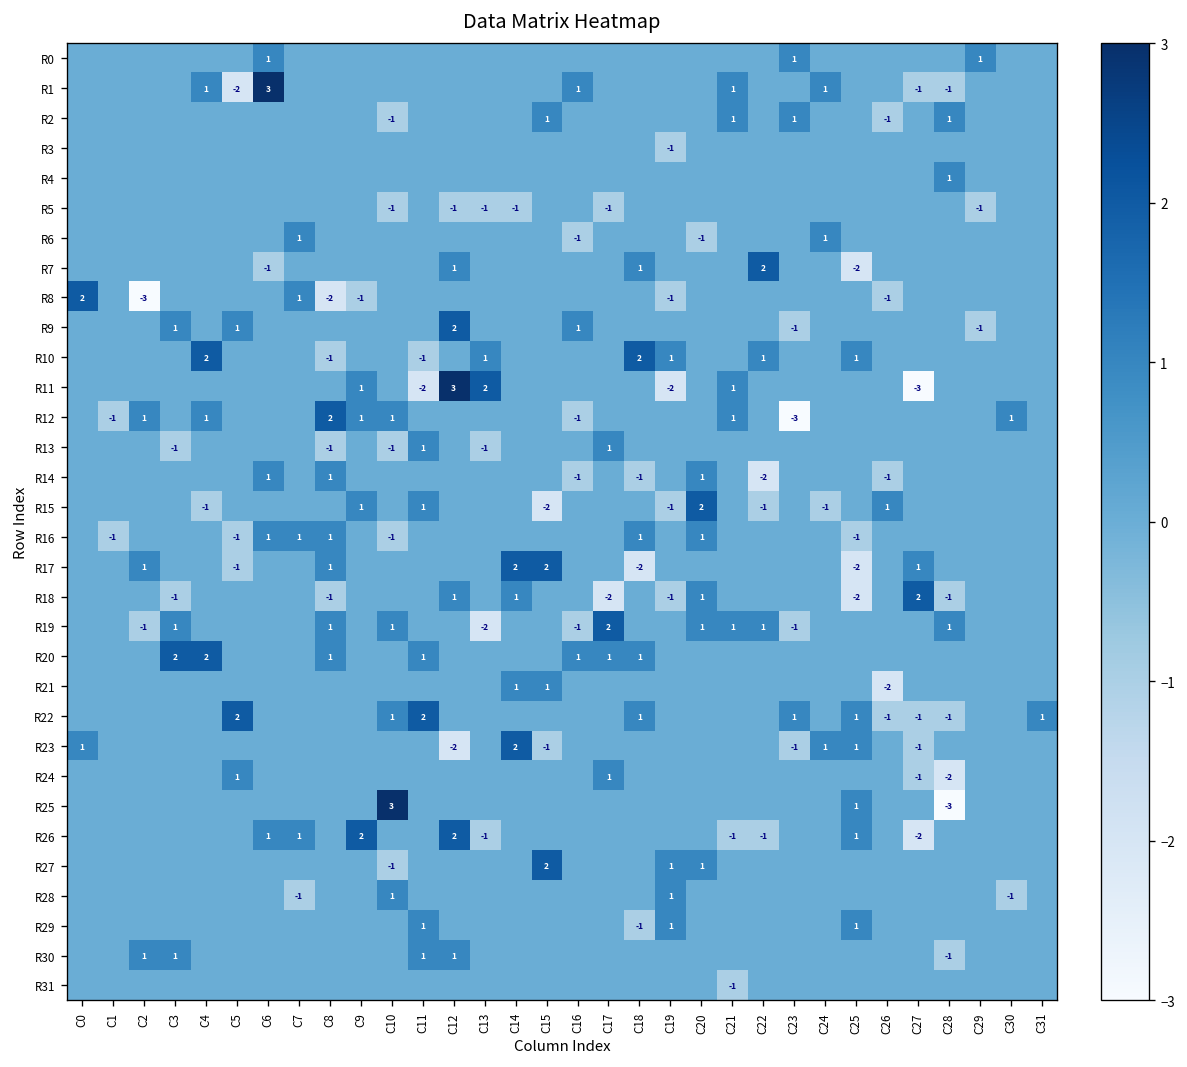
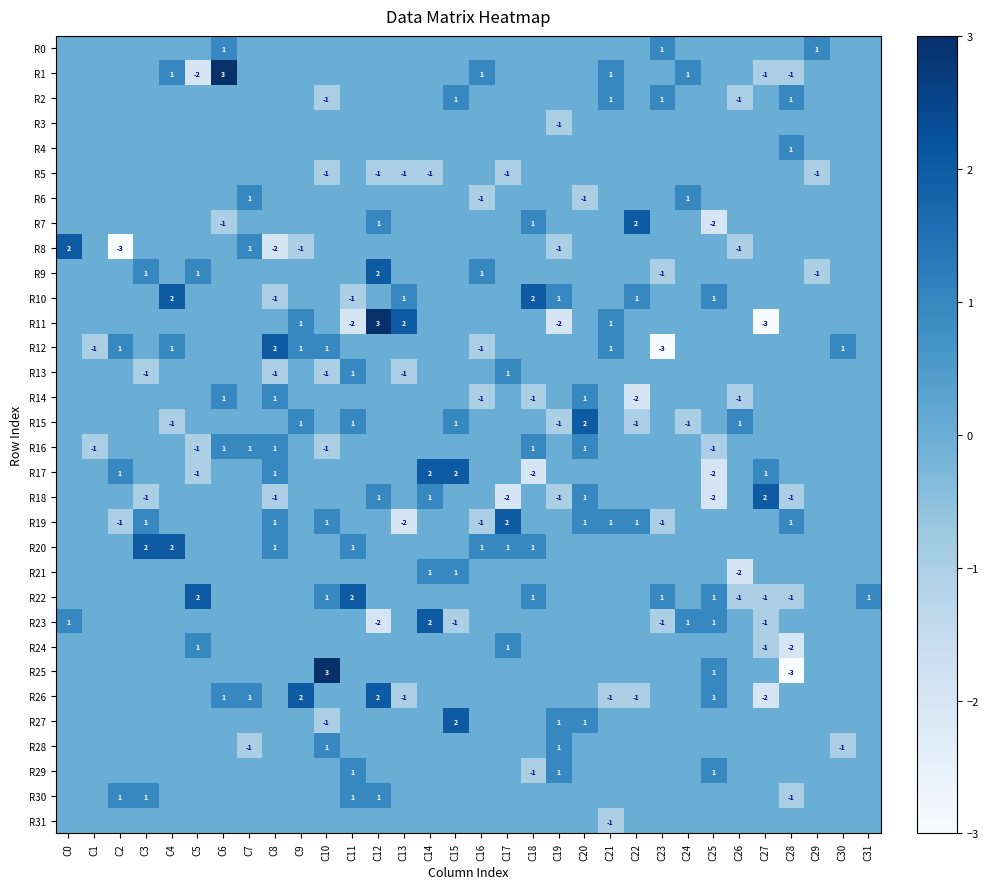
  {
    "R0": {
      "C6": 1,
      "C23": 1,
      "C29": 1
    },
    "R1": {
      "C4": 1,
      "C5": -2,
      "C6": 3,
      "C16": 1,
      "C21": 1,
      "C24": 1,
      "C27": -1,
      "C28": -1
    },
    "R2": {
      "C10": -1,
      "C15": 1,
      "C21": 1,
      "C23": 1,
      "C26": -1,
      "C28": 1
    },
    "R3": {
      "C19": -1
    },
    "R4": {
      "C28": 1
    },
    "R5": {
      "C10": -1,
      "C12": -1,
      "C13": -1,
      "C14": -1,
      "C17": -1,
      "C29": -1
    },
    "R6": {
      "C7": 1,
      "C16": -1,
      "C20": -1,
      "C24": 1
    },
    "R7": {
      "C6": -1,
      "C12": 1,
      "C18": 1,
      "C22": 2,
      "C25": -2
    },
    "R8": {
      "C0": 2,
      "C2": -3,
      "C7": 1,
      "C8": -2,
      "C9": -1,
      "C19": -1,
      "C26": -1
    },
    "R9": {
      "C3": 1,
      "C5": 1,
      "C12": 2,
      "C16": 1,
      "C23": -1,
      "C29": -1
    },
    "R10": {
      "C4": 2,
      "C8": -1,
      "C11": -1,
      "C13": 1,
      "C18": 2,
      "C19": 1,
      "C22": 1,
      "C25": 1
    },
    "R11": {
      "C9": 1,
      "C11": -2,
      "C12": 3,
      "C13": 2,
      "C19": -2,
      "C21": 1,
      "C27": -3
    },
    "R12": {
      "C1": -1,
      "C2": 1,
      "C4": 1,
      "C8": 2,
      "C9": 1,
      "C10": 1,
      "C16": -1,
      "C21": 1,
      "C23": -3,
      "C30": 1
    },
    "R13": {
      "C3": -1,
      "C8": -1,
      "C10": -1,
      "C11": 1,
      "C13": -1,
      "C17": 1
    },
    "R14": {
      "C6": 1,
      "C8": 1,
      "C16": -1,
      "C18": -1,
      "C20": 1,
      "C22": -2,
      "C26": -1
    },
    "R15": {
      "C4": -1,
      "C9": 1,
      "C11": 1,
-     "C15": -2,
+     "C15": 1,
      "C19": -1,
      "C20": 2,
      "C22": -1,
      "C24": -1,
      "C26": 1
    },
    "R16": {
      "C1": -1,
      "C5": -1,
      "C6": 1,
      "C7": 1,
      "C8": 1,
      "C10": -1,
      "C18": 1,
      "C20": 1,
      "C25": -1
    },
    "R17": {
      "C2": 1,
      "C5": -1,
      "C8": 1,
      "C14": 2,
      "C15": 2,
      "C18": -2,
      "C25": -2,
      "C27": 1
    },
    "R18": {
      "C3": -1,
      "C8": -1,
      "C12": 1,
      "C14": 1,
      "C17": -2,
      "C19": -1,
      "C20": 1,
      "C25": -2,
      "C27": 2,
      "C28": -1
    },
    "R19": {
      "C2": -1,
      "C3": 1,
      "C8": 1,
      "C10": 1,
      "C13": -2,
      "C16": -1,
      "C17": 2,
      "C20": 1,
      "C21": 1,
      "C22": 1,
      "C23": -1,
      "C28": 1
    },
    "R20": {
      "C3": 2,
      "C4": 2,
      "C8": 1,
      "C11": 1,
      "C16": 1,
      "C17": 1,
      "C18": 1
    },
    "R21": {
      "C14": 1,
      "C15": 1,
      "C26": -2
    },
    "R22": {
      "C5": 2,
      "C10": 1,
      "C11": 2,
      "C18": 1,
      "C23": 1,
      "C25": 1,
      "C26": -1,
      "C27": -1,
      "C28": -1,
      "C31": 1
    },
    "R23": {
      "C0": 1,
      "C12": -2,
      "C14": 2,
      "C15": -1,
      "C23": -1,
      "C24": 1,
      "C25": 1,
      "C27": -1
    },
    "R24": {
      "C5": 1,
      "C17": 1,
      "C27": -1,
      "C28": -2
    },
    "R25": {
      "C10": 3,
      "C25": 1,
      "C28": -3
    },
    "R26": {
      "C6": 1,
      "C7": 1,
      "C9": 2,
      "C12": 2,
      "C13": -1,
      "C21": -1,
      "C22": -1,
      "C25": 1,
      "C27": -2
    },
    "R27": {
      "C10": -1,
      "C15": 2,
      "C19": 1,
      "C20": 1
    },
    "R28": {
      "C7": -1,
      "C10": 1,
      "C19": 1,
      "C30": -1
    },
    "R29": {
      "C11": 1,
      "C18": -1,
      "C19": 1,
      "C25": 1
    },
    "R30": {
      "C2": 1,
      "C3": 1,
      "C11": 1,
      "C12": 1,
      "C28": -1
    },
    "R31": {
      "C21": -1
    }
  }
